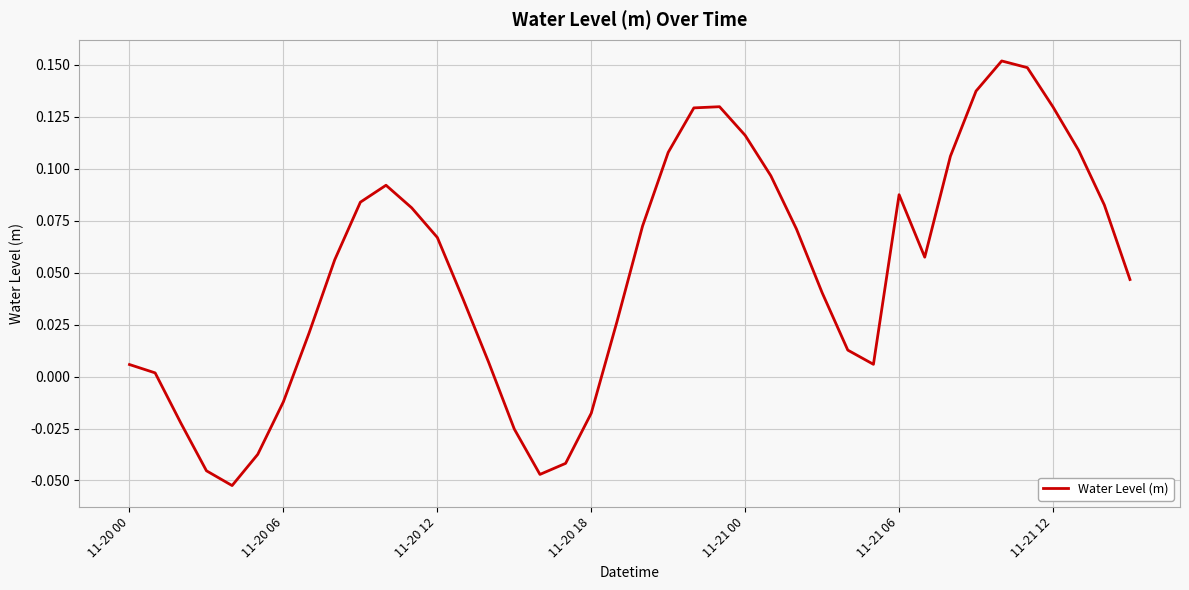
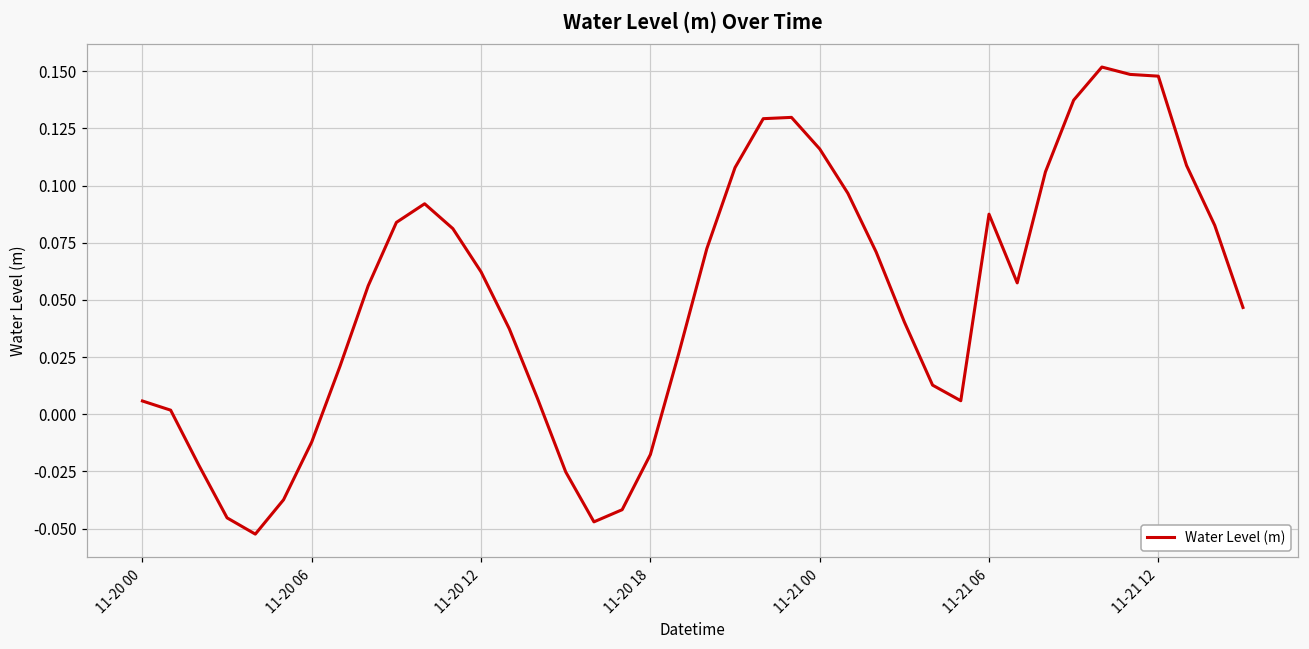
  {
    "11-20 00": 0.006,
    "11-20 06": -0.012,
-   "11-20 12": 0.067,
+   "11-20 12": 0.062,
    "11-20 18": -0.018,
    "11-21 00": 0.116,
    "11-21 06": 0.087,
-   "11-21 12": 0.130
+   "11-21 12": 0.148
  }
